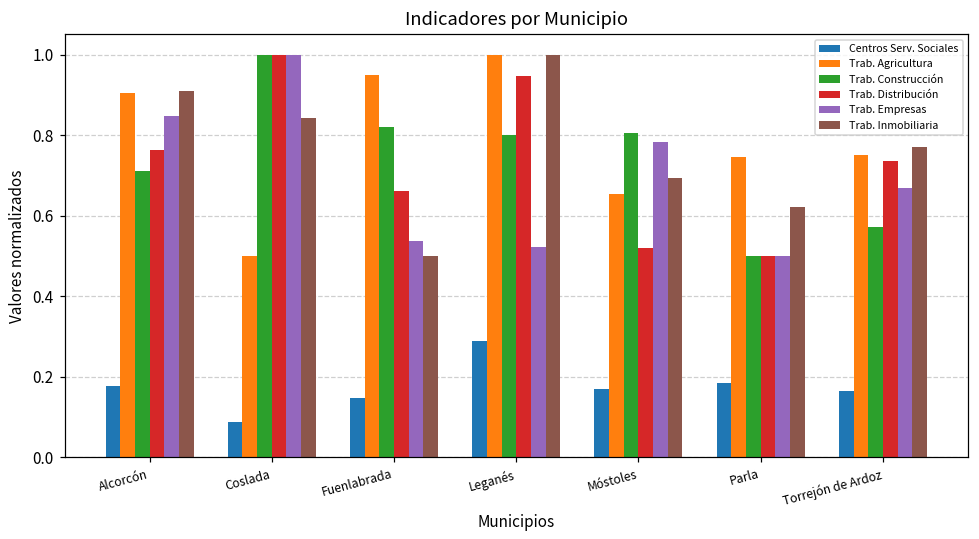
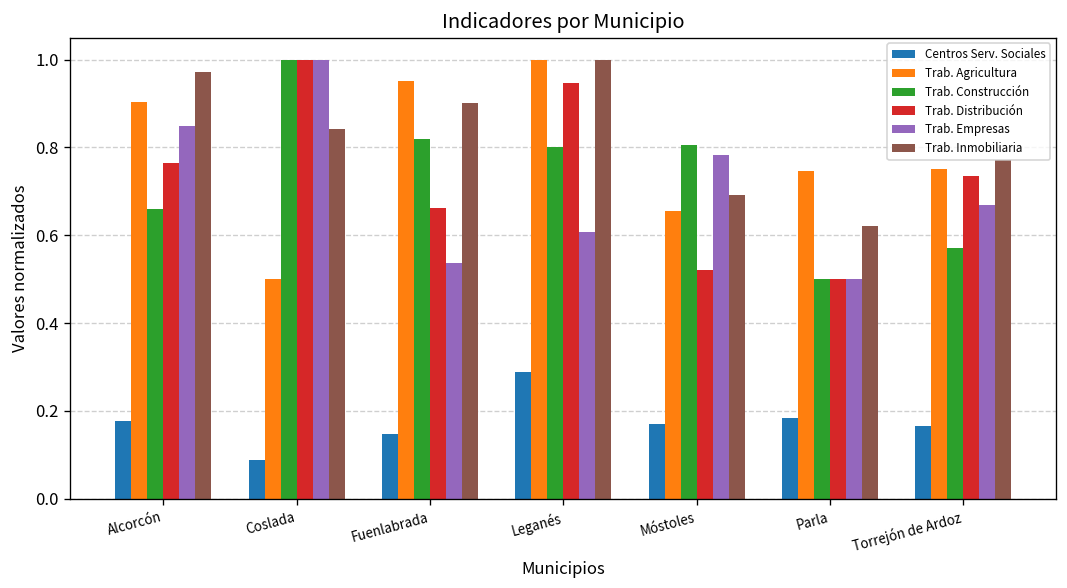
  {
    "Centros Serv. Sociales": {
      "Alcorcón": 0.18,
      "Coslada": 0.09,
      "Fuenlabrada": 0.15,
      "Leganés": 0.29,
      "Móstoles": 0.17,
      "Parla": 0.18,
      "Torrejón de Ardoz": 0.17
    },
    "Trab. Agricultura": {
      "Alcorcón": 0.90,
      "Coslada": 0.50,
      "Fuenlabrada": 0.95,
      "Leganés": 1.00,
      "Móstoles": 0.65,
      "Parla": 0.75,
      "Torrejón de Ardoz": 0.75
    },
    "Trab. Construcción": {
-     "Alcorcón": 0.71,
+     "Alcorcón": 0.66,
      "Coslada": 1.00,
      "Fuenlabrada": 0.82,
      "Leganés": 0.80,
      "Móstoles": 0.81,
      "Parla": 0.50,
      "Torrejón de Ardoz": 0.57
    },
    "Trab. Distribución": {
      "Alcorcón": 0.76,
      "Coslada": 1.00,
      "Fuenlabrada": 0.66,
      "Leganés": 0.95,
      "Móstoles": 0.52,
      "Parla": 0.50,
      "Torrejón de Ardoz": 0.74
    },
    "Trab. Empresas": {
      "Alcorcón": 0.85,
      "Coslada": 1.00,
      "Fuenlabrada": 0.54,
-     "Leganés": 0.52,
+     "Leganés": 0.61,
      "Móstoles": 0.78,
      "Parla": 0.50,
      "Torrejón de Ardoz": 0.67
    },
    "Trab. Inmobiliaria": {
-     "Alcorcón": 0.91,
+     "Alcorcón": 0.97,
      "Coslada": 0.84,
-     "Fuenlabrada": 0.5,
+     "Fuenlabrada": 0.9,
      "Leganés": 1.00,
      "Móstoles": 0.69,
      "Parla": 0.62,
      "Torrejón de Ardoz": 0.77
    }
  }
